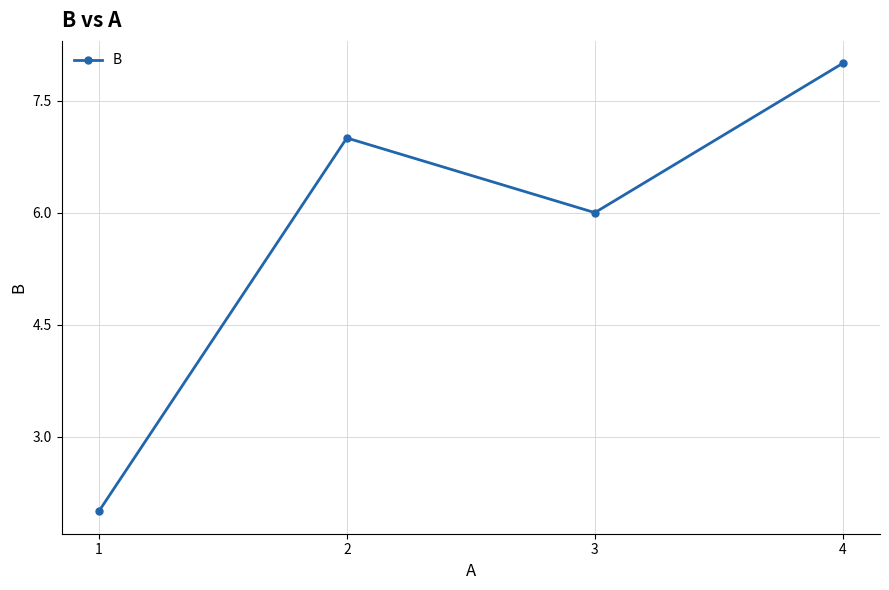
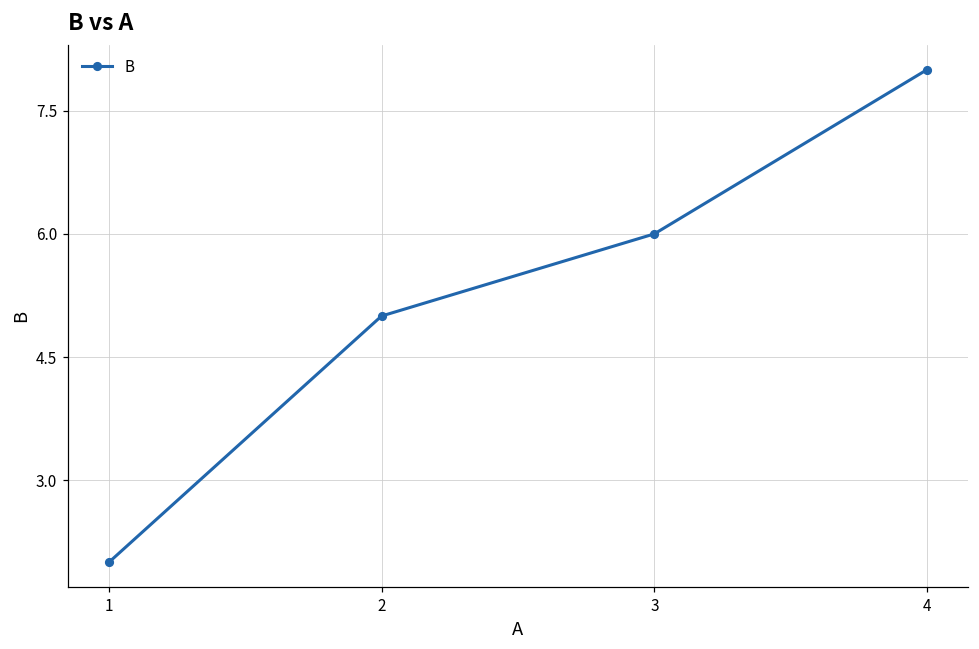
  {
    "1": 2,
-   "2": 7,
+   "2": 5,
    "3": 6,
    "4": 8
  }
